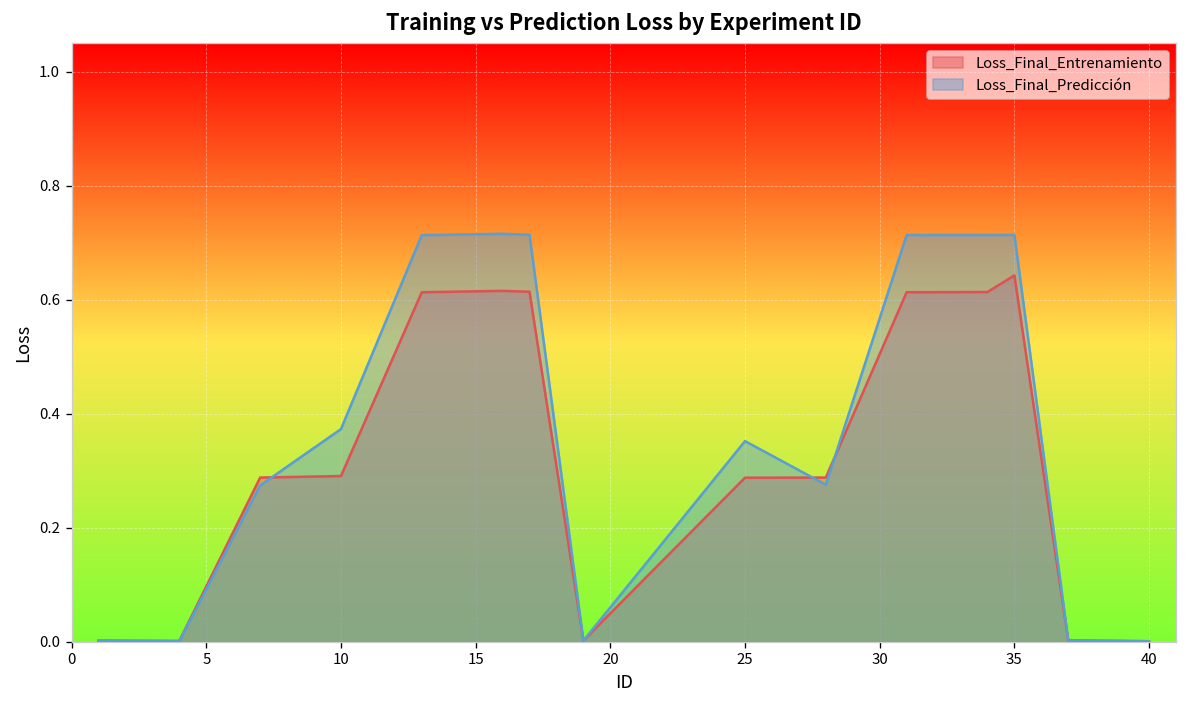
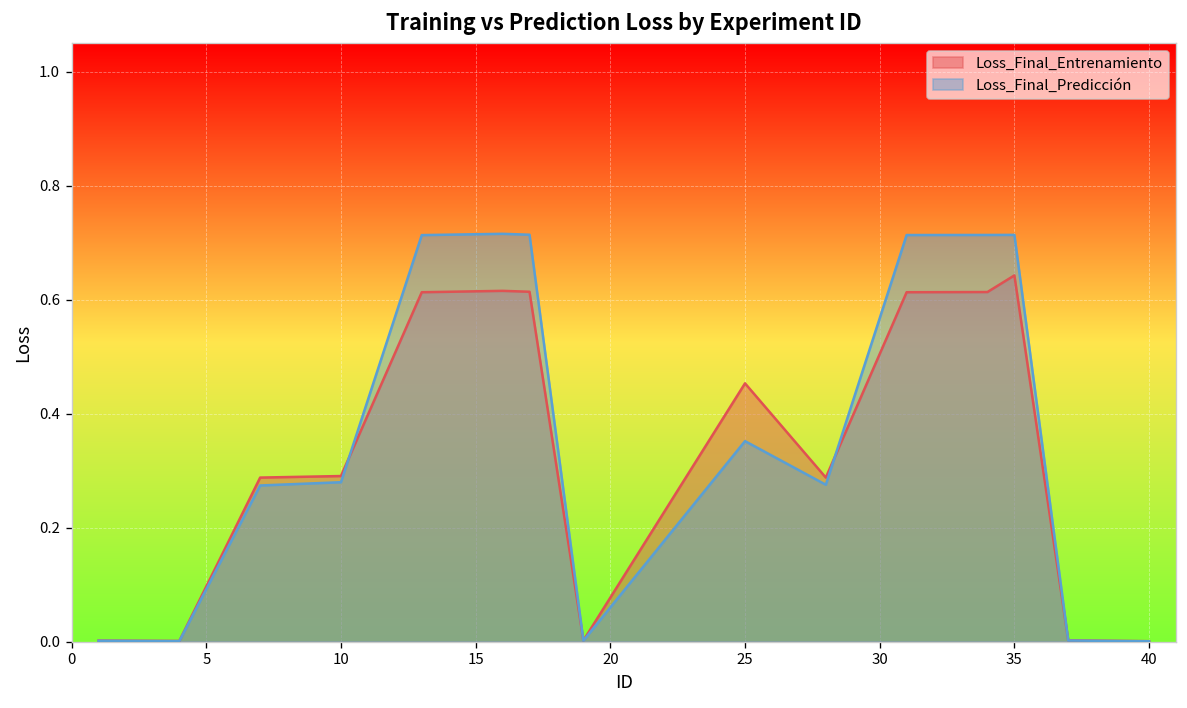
  {
    "Loss_Final_Entrenamiento": {
      "10": 0.29,
-     "25": 0.29,
+     "25": 0.45,
      "35": 0.64
    },
    "Loss_Final_Predicción": {
-     "10": 0.37,
+     "10": 0.28,
      "25": 0.35,
      "35": 0.71
    }
  }
